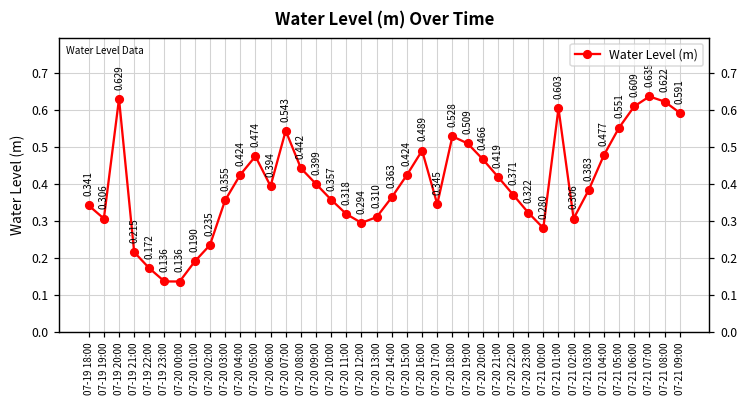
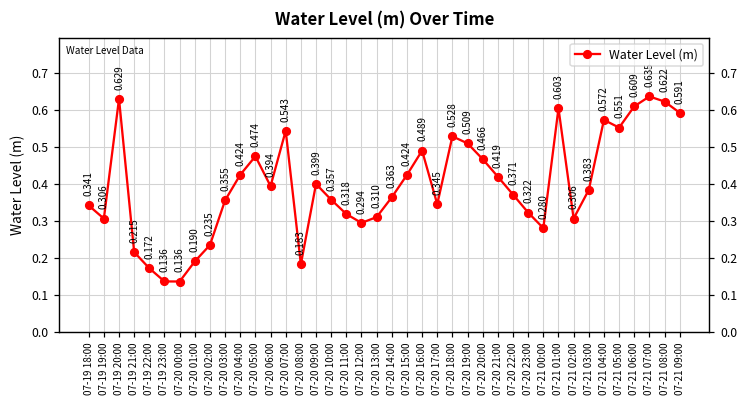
  {
    "07-19 18:00": 0.341,
    "07-19 19:00": 0.306,
    "07-19 20:00": 0.629,
    "07-19 21:00": 0.215,
    "07-19 22:00": 0.172,
    "07-19 23:00": 0.136,
    "07-20 00:00": 0.136,
    "07-20 01:00": 0.190,
    "07-20 02:00": 0.235,
    "07-20 03:00": 0.355,
    "07-20 04:00": 0.424,
    "07-20 05:00": 0.474,
    "07-20 06:00": 0.394,
    "07-20 07:00": 0.543,
-   "07-20 08:00": 0.442,
+   "07-20 08:00": 0.183,
    "07-20 09:00": 0.399,
    "07-20 10:00": 0.357,
    "07-20 11:00": 0.318,
    "07-20 12:00": 0.294,
    "07-20 13:00": 0.310,
    "07-20 14:00": 0.363,
    "07-20 15:00": 0.424,
    "07-20 16:00": 0.489,
    "07-20 17:00": 0.345,
    "07-20 18:00": 0.528,
    "07-20 19:00": 0.509,
    "07-20 20:00": 0.466,
    "07-20 21:00": 0.419,
    "07-20 22:00": 0.371,
    "07-20 23:00": 0.322,
    "07-21 00:00": 0.280,
    "07-21 01:00": 0.603,
    "07-21 02:00": 0.306,
    "07-21 03:00": 0.383,
-   "07-21 04:00": 0.477,
+   "07-21 04:00": 0.572,
    "07-21 05:00": 0.551,
    "07-21 06:00": 0.609,
    "07-21 08:00": 0.622,
    "07-21 09:00": 0.591
  }
